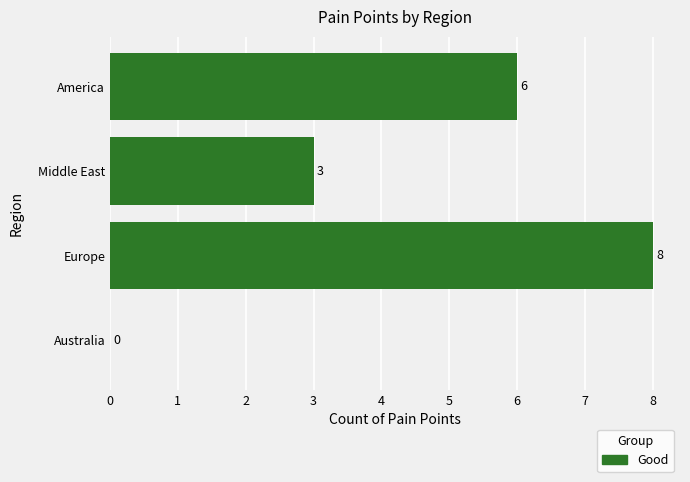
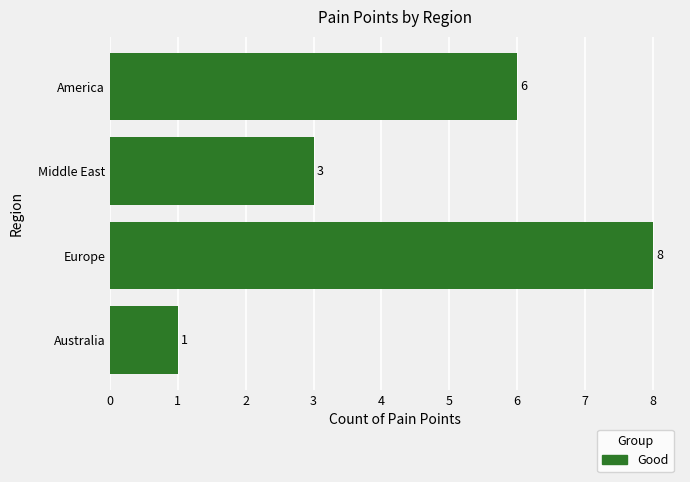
  {
    "America": 6,
    "Middle East": 3,
    "Europe": 8,
-   "Australia": 0
+   "Australia": 1
  }
